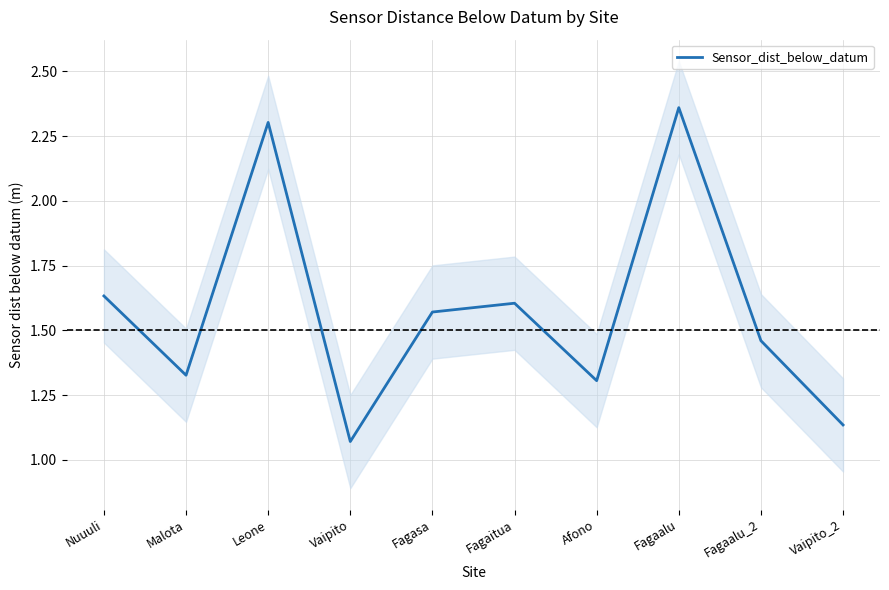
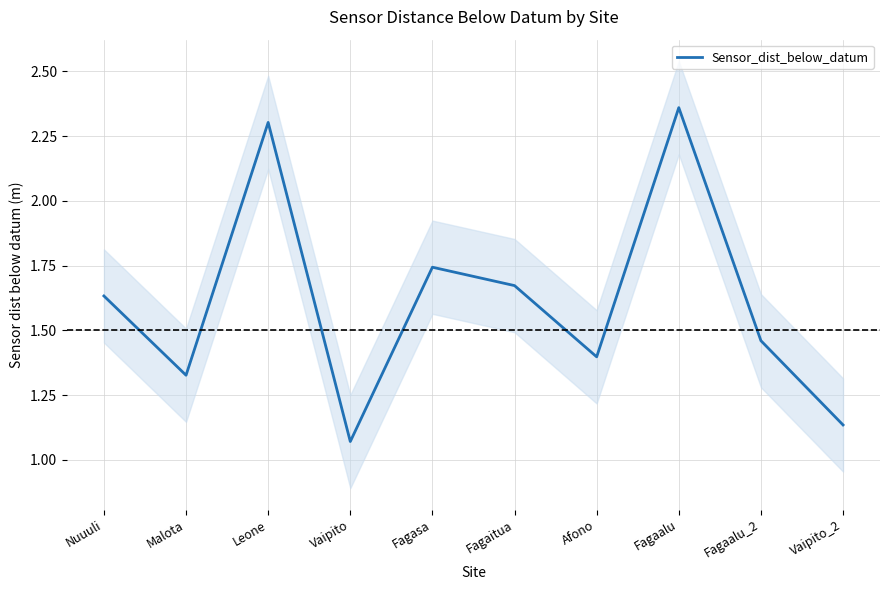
  {
    "Sensor_dist_below_datum": {
      "Nuuuli": 1.63,
      "Malota": 1.33,
      "Leone": 2.30,
      "Vaipito": 1.07,
-     "Fagasa": 1.57,
-     "Fagaitua": 1.61,
-     "Afono": 1.31,
+     "Fagasa": 1.74,
+     "Fagaitua": 1.67,
+     "Afono": 1.40,
      "Fagaalu": 2.36,
      "Fagaalu_2": 1.46,
      "Vaipito_2": 1.14
    }
  }
